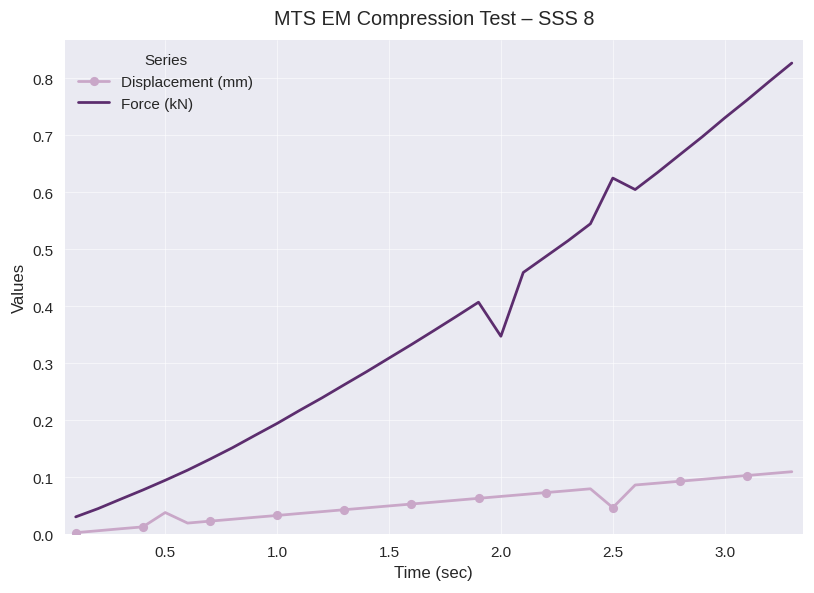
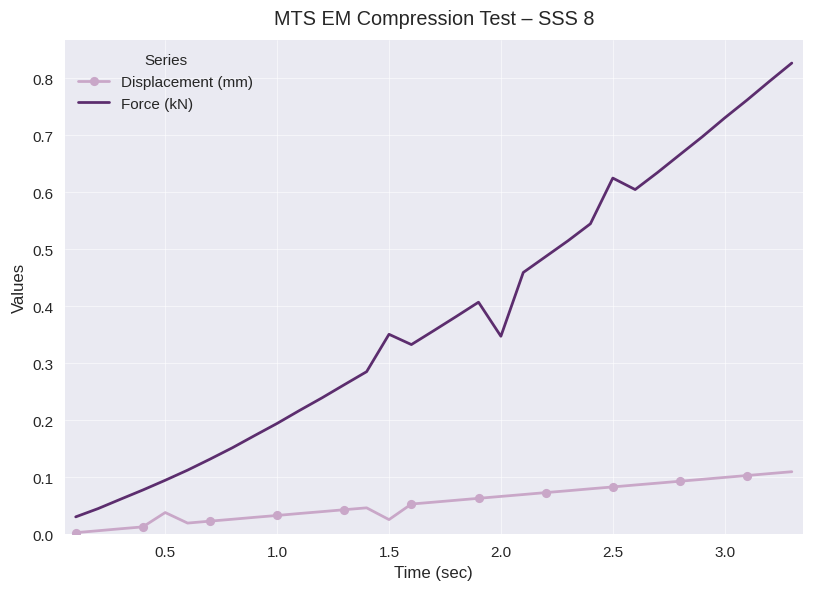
  {
    "Displacement (mm)": {
      "0.5": 0.04,
      "1.0": 0.03,
-     "1.5": 0.05,
+     "1.5": 0.03,
      "2.0": 0.07,
-     "2.5": 0.05,
+     "2.5": 0.08,
      "3.0": 0.10
    },
    "Force (kN)": {
      "0.5": 0.09,
      "1.0": 0.19,
-     "1.5": 0.31,
+     "1.5": 0.35,
      "2.0": 0.35,
      "2.5": 0.62,
      "3.0": 0.73
    }
  }
